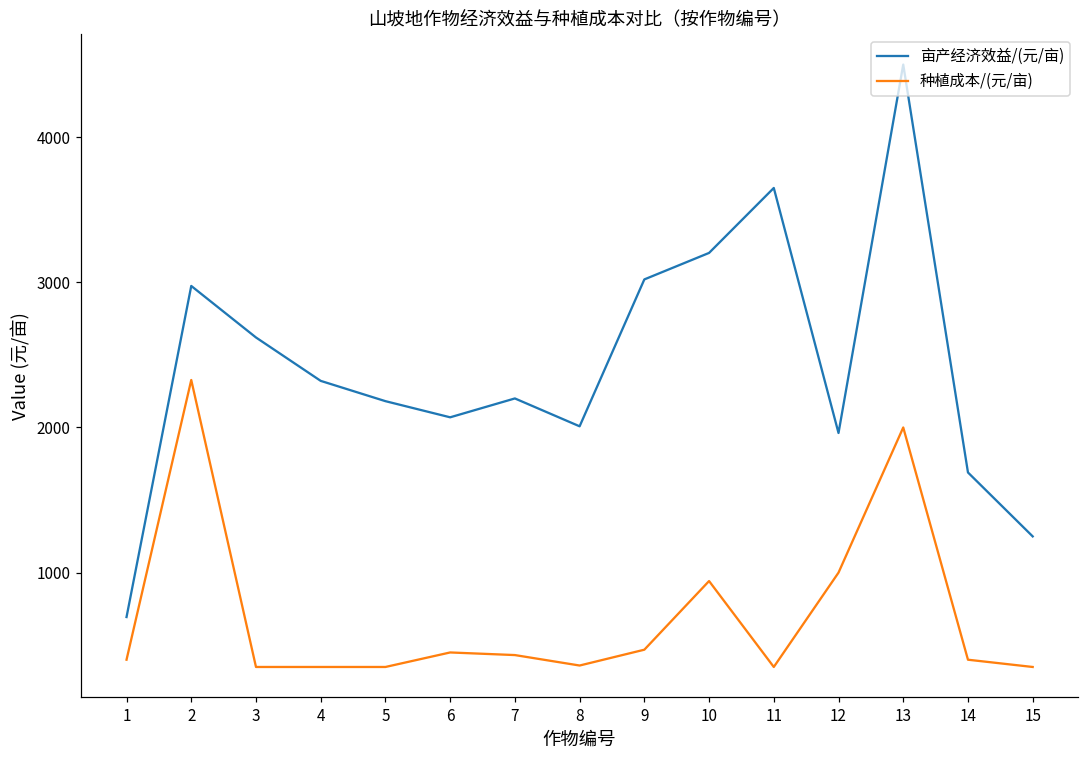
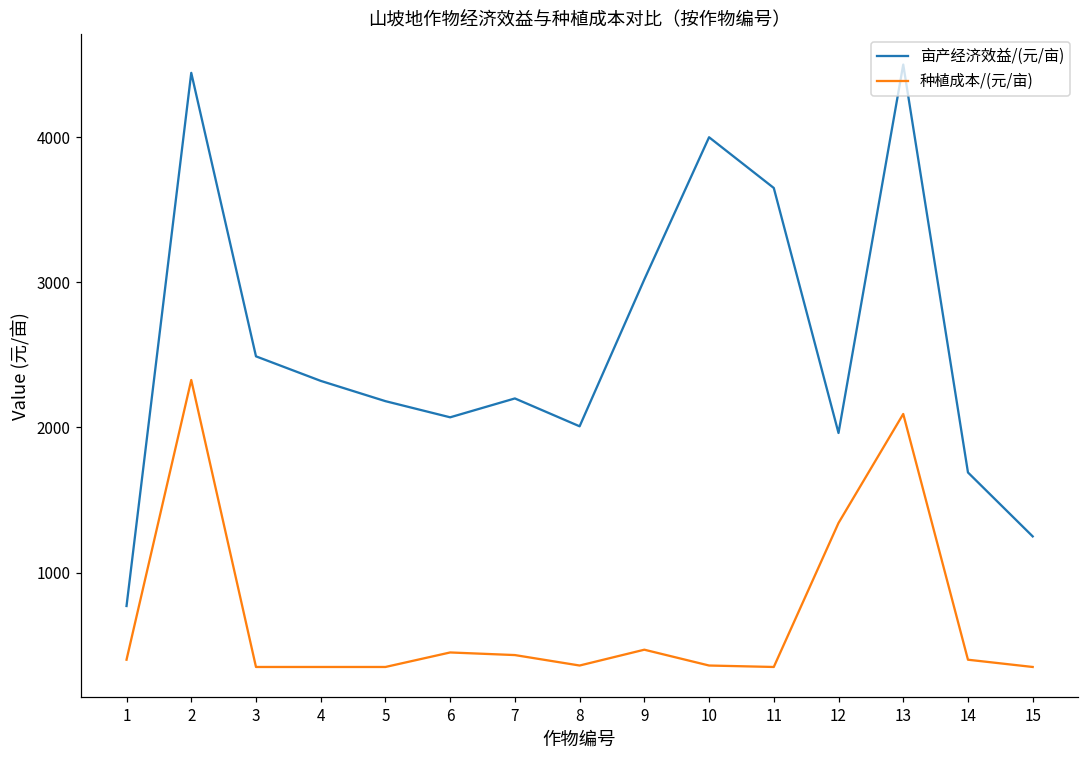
  {
    "亩产经济效益/(元/亩)": {
-     "1": 690,
-     "2": 2980,
-     "3": 2620,
+     "1": 770,
+     "2": 4440,
+     "3": 2490,
      "4": 2320,
      "5": 2180,
      "6": 2070,
      "7": 2200,
      "8": 2010,
      "9": 3020,
-     "10": 3200,
+     "10": 4000,
      "11": 3650,
      "12": 1960,
      "14": 1690,
      "15": 1250
    },
    "种植成本/(元/亩)": {
      "1": 400,
      "2": 2330,
      "3": 350,
      "4": 350,
      "5": 350,
      "6": 450,
      "7": 430,
      "8": 360,
      "9": 470,
-     "10": 940,
+     "10": 360,
      "11": 350,
-     "12": 1000,
-     "13": 2000,
+     "12": 1340,
+     "13": 2090,
      "14": 400,
      "15": 350
    }
  }
